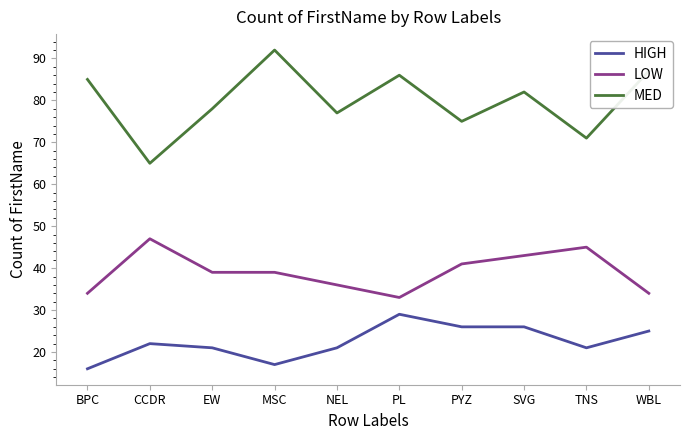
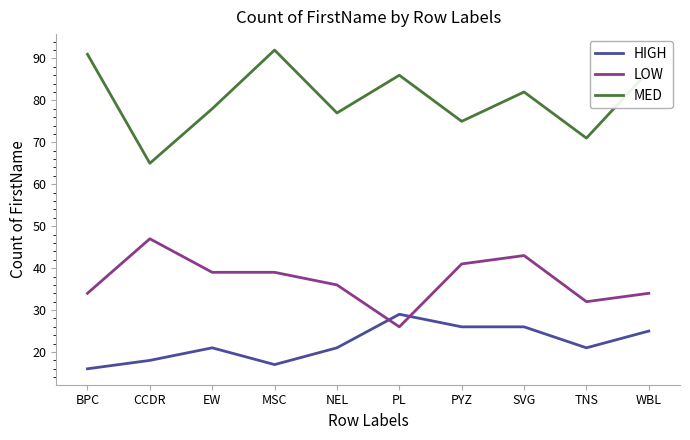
  {
    "HIGH": {
      "BPC": 16,
-     "CCDR": 22,
+     "CCDR": 18,
      "EW": 21,
      "MSC": 17,
      "NEL": 21,
      "PL": 29,
      "PYZ": 26,
      "SVG": 26,
      "TNS": 21,
      "WBL": 25
    },
    "LOW": {
      "BPC": 34,
      "CCDR": 47,
      "EW": 39,
      "MSC": 39,
      "NEL": 36,
-     "PL": 33,
+     "PL": 26,
      "PYZ": 41,
      "SVG": 43,
-     "TNS": 45,
+     "TNS": 32,
      "WBL": 34
    },
    "MED": {
-     "BPC": 85,
+     "BPC": 91,
      "CCDR": 65,
      "EW": 78,
      "MSC": 92,
      "NEL": 77,
      "PL": 86,
      "PYZ": 75,
      "SVG": 82,
      "TNS": 71
    }
  }
